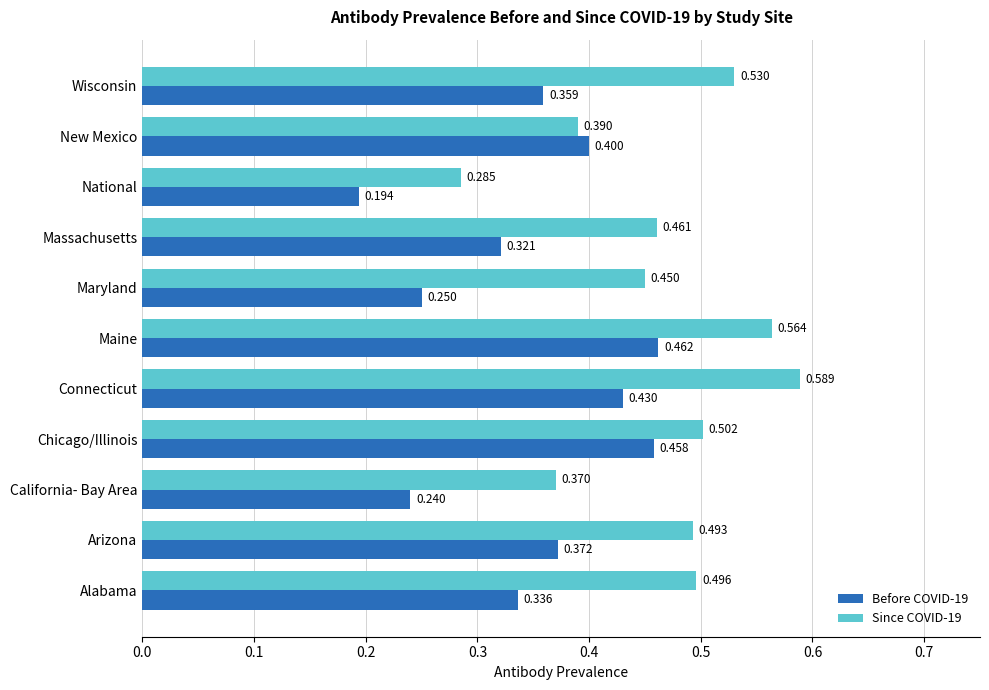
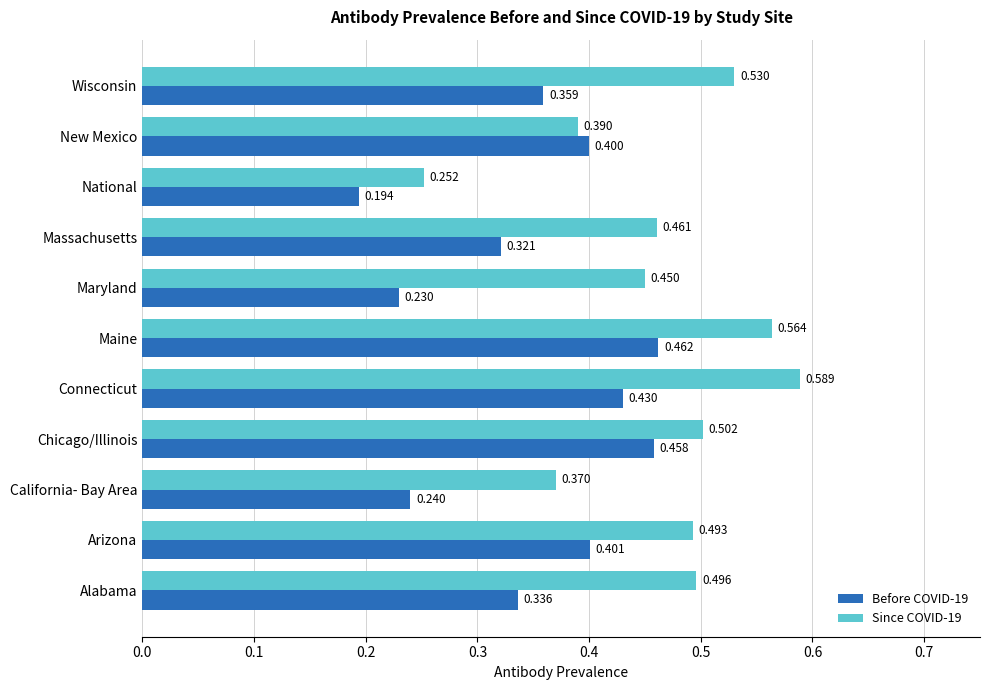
  {
    "Before COVID-19": {
      "Wisconsin": 0.359,
      "New Mexico": 0.400,
      "National": 0.194,
      "Massachusetts": 0.321,
-     "Maryland": 0.250,
+     "Maryland": 0.230,
      "Maine": 0.462,
      "Connecticut": 0.430,
      "Chicago/Illinois": 0.458,
      "California- Bay Area": 0.240,
-     "Arizona": 0.372,
+     "Arizona": 0.401,
      "Alabama": 0.336
    },
    "Since COVID-19": {
      "Wisconsin": 0.530,
      "New Mexico": 0.390,
-     "National": 0.285,
+     "National": 0.252,
      "Massachusetts": 0.461,
      "Maryland": 0.450,
      "Maine": 0.564,
      "Connecticut": 0.589,
      "Chicago/Illinois": 0.502,
      "California- Bay Area": 0.370,
      "Arizona": 0.493,
      "Alabama": 0.496
    }
  }
